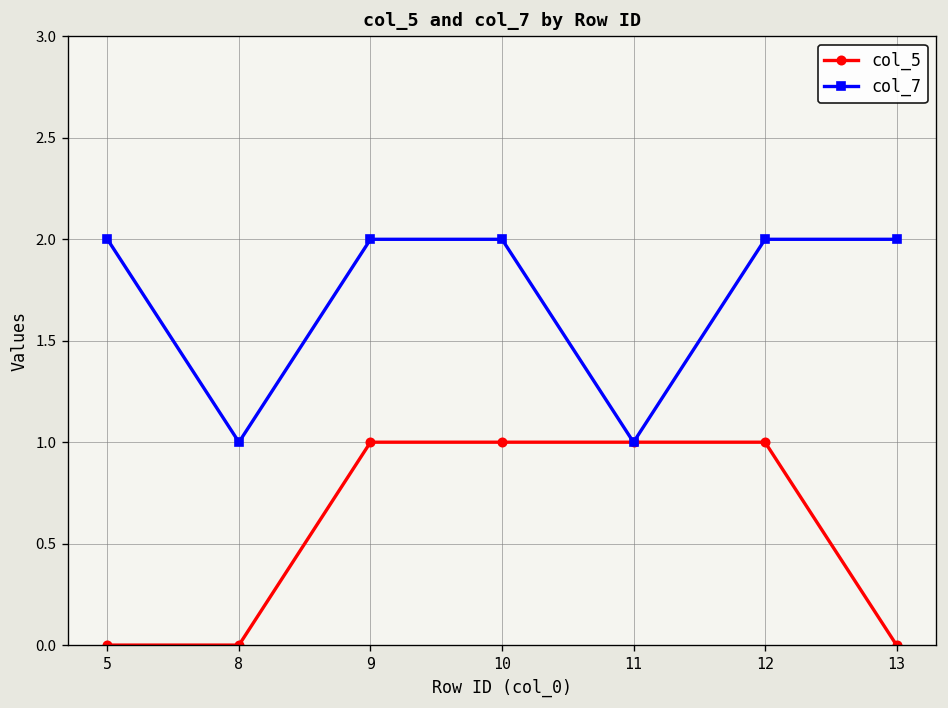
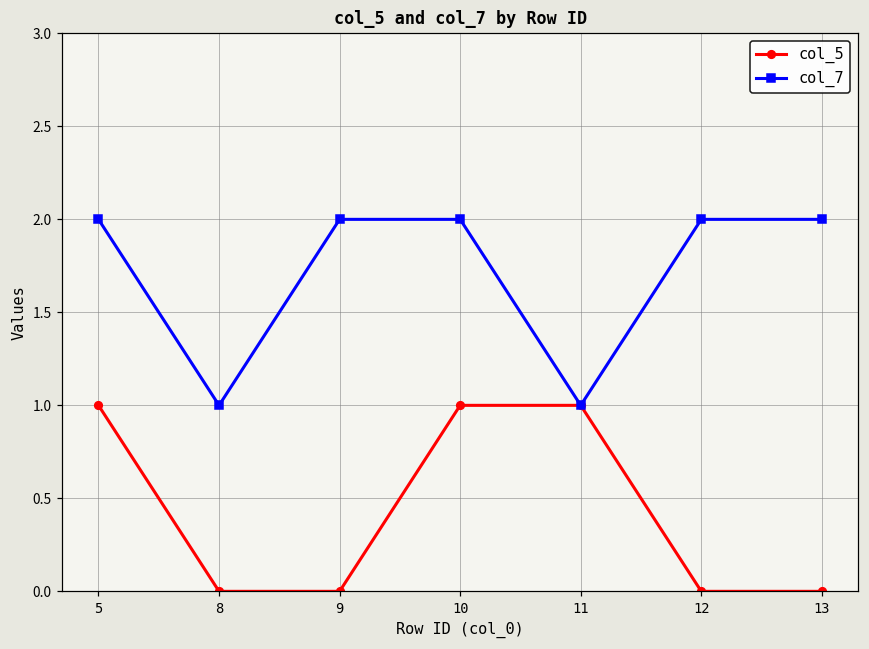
  {
    "col_5": {
-     "5": 0,
+     "5": 1,
      "8": 0,
-     "9": 1,
+     "9": 0,
      "10": 1,
-     "12": 1,
+     "12": 0,
      "13": 0
    },
    "col_7": {
      "5": 2,
      "8": 1,
      "9": 2,
      "10": 2,
      "12": 2,
      "13": 2
    }
  }
